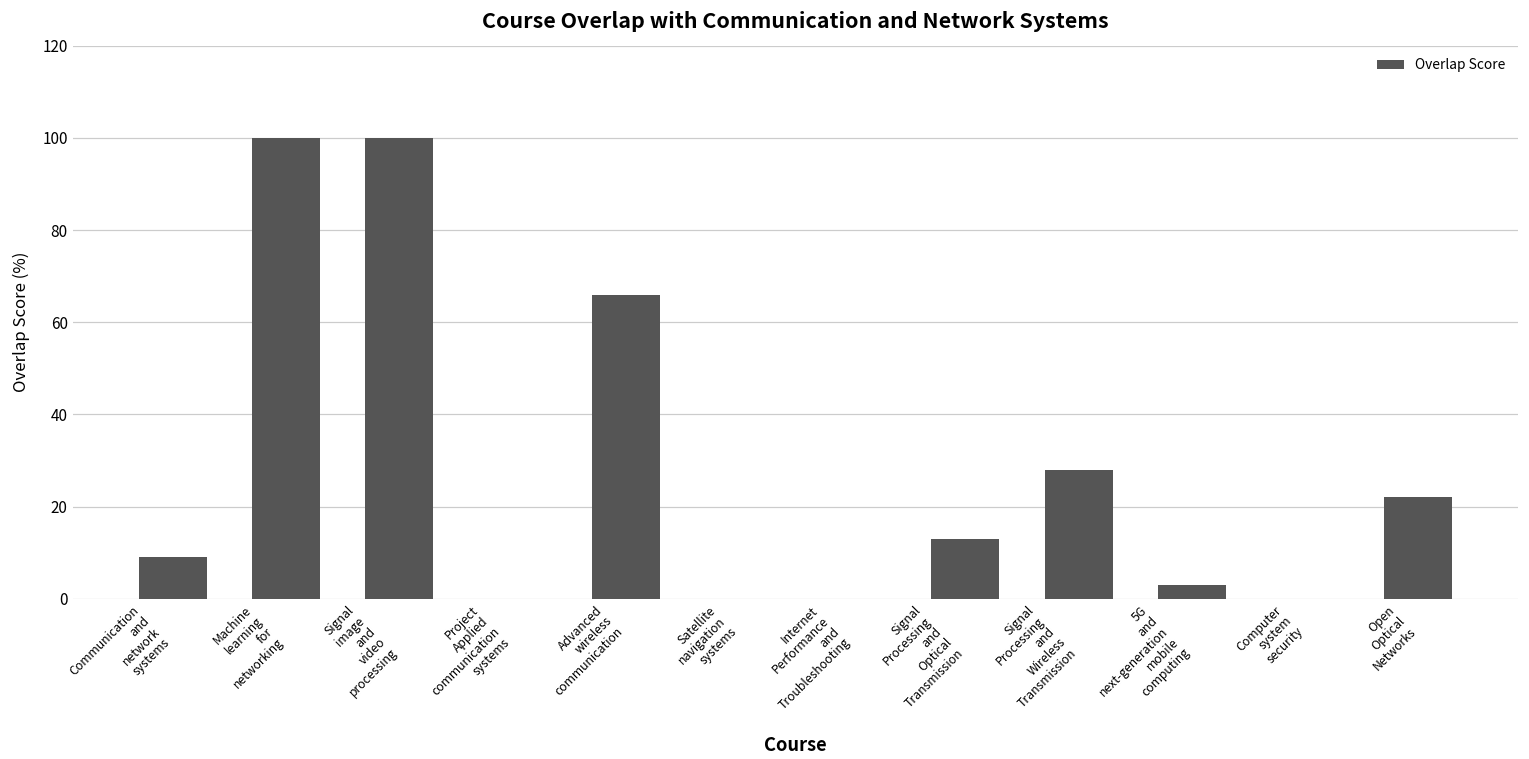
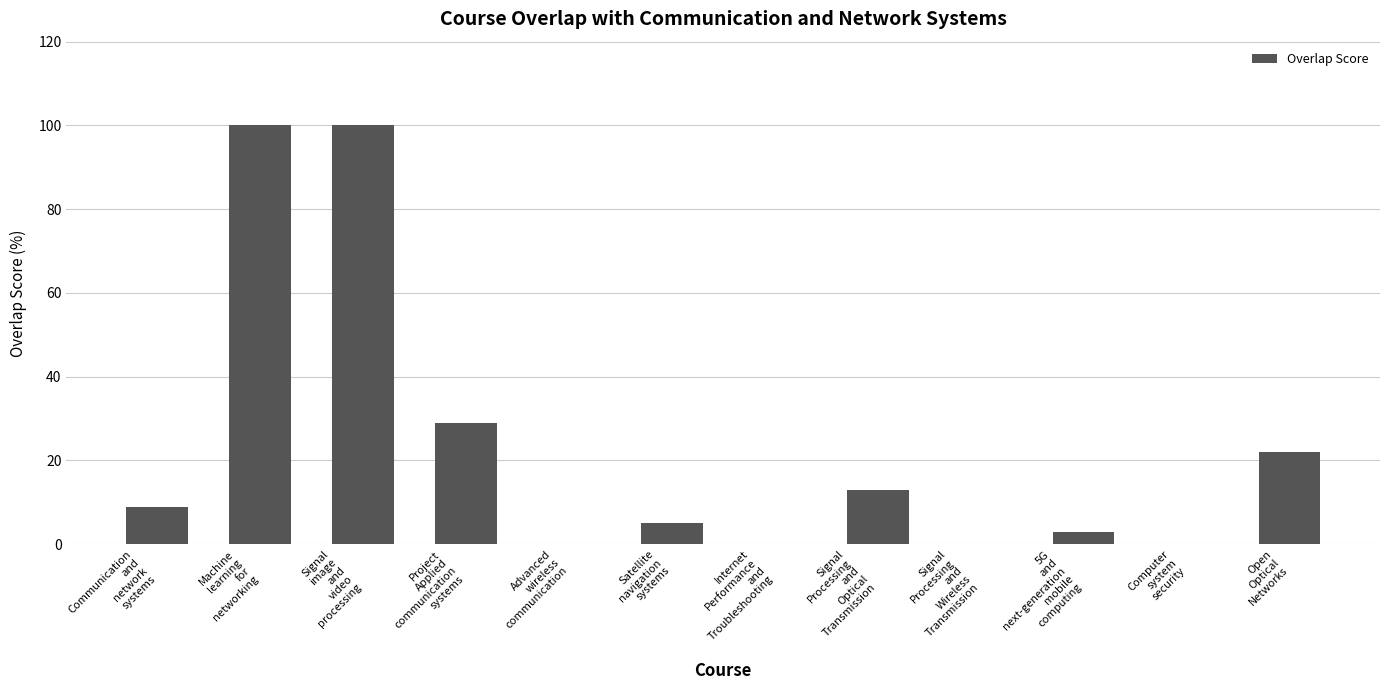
  {
    "Communication and network systems": 9,
    "Machine learning for networking": 100,
    "Signal image and video processing": 100,
-   "Project Applied communication systems": 0,
-   "Advanced wireless communication": 66,
-   "Satellite navigation systems": 0,
+   "Project Applied communication systems": 29,
+   "Advanced wireless communication": 0,
+   "Satellite navigation systems": 5,
    "Internet Performance and Troubleshooting": 0,
    "Signal Processing and Optical Transmission": 13,
-   "Signal Processing and Wireless Transmission": 28,
+   "Signal Processing and Wireless Transmission": 0,
    "5G and next-generation mobile computing": 3,
    "Computer system security": 0,
    "Open Optical Networks": 22
  }
